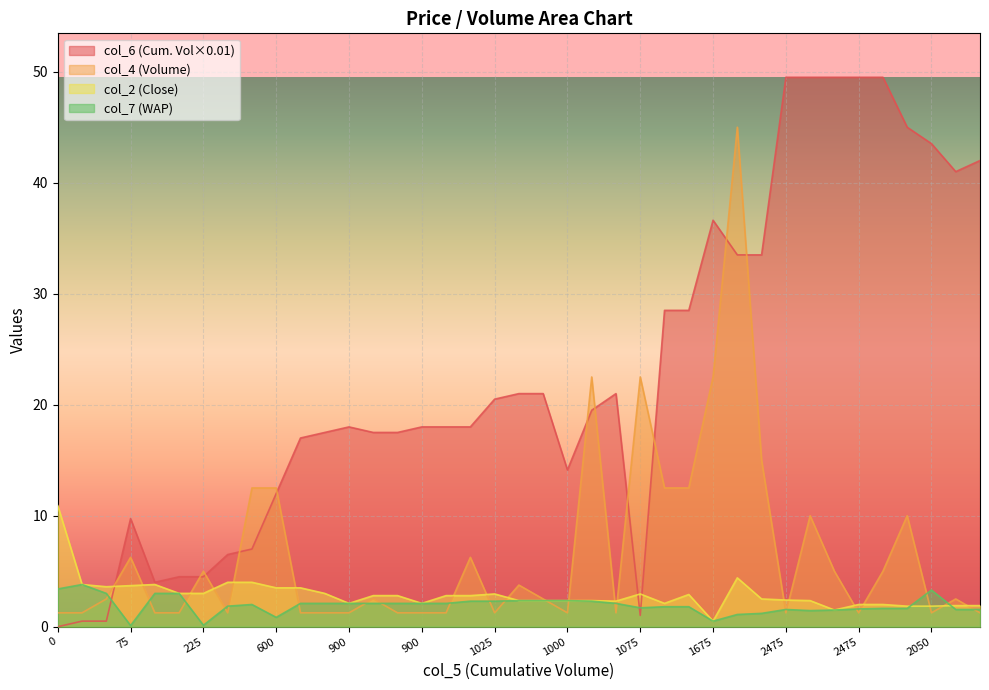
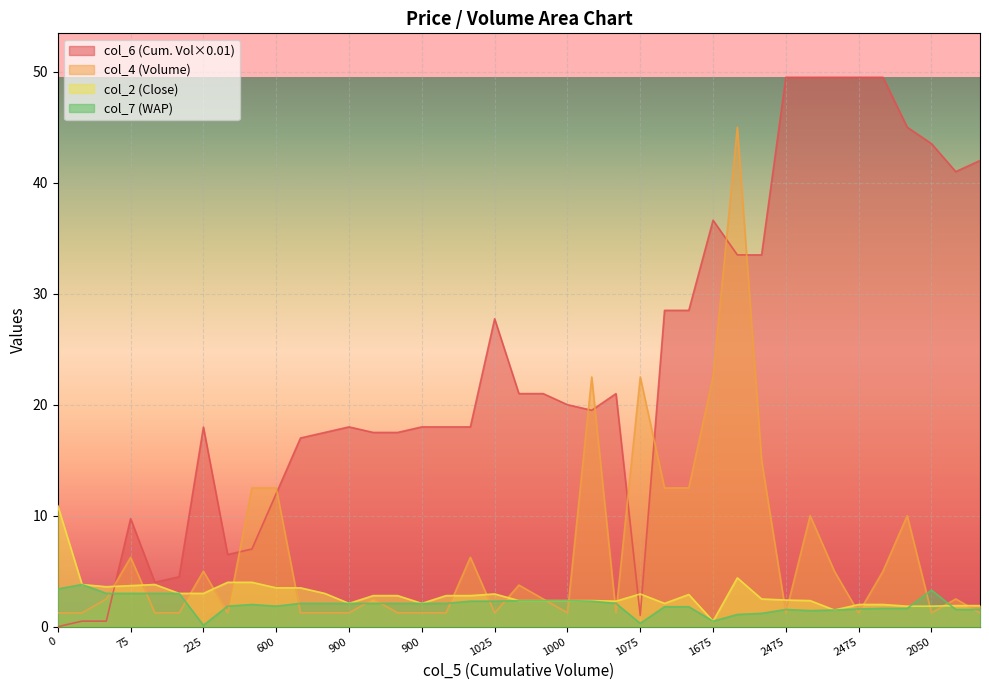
  {
    "col_6 (Cum. Vol×0.01)": {
      "0": 0.0,
      "75": 9.7,
-     "225": 4.5,
+     "225": 18.0,
      "600": 12.0,
-     "1025": 20.5,
-     "1000": 14.1,
+     "1025": 27.7,
+     "1000": 20.0,
      "1075": 1.0,
      "1675": 36.6,
      "2050": 43.5
    },
    "col_7 (WAP)": {
      "0": 3.4,
-     "75": 0.1,
+     "75": 3.0,
      "225": 0.1,
-     "600": 0.8,
+     "600": 1.9,
      "1025": 2.3,
-     "1075": 1.7,
+     "1075": 0.3,
      "2050": 3.3
    }
  }
